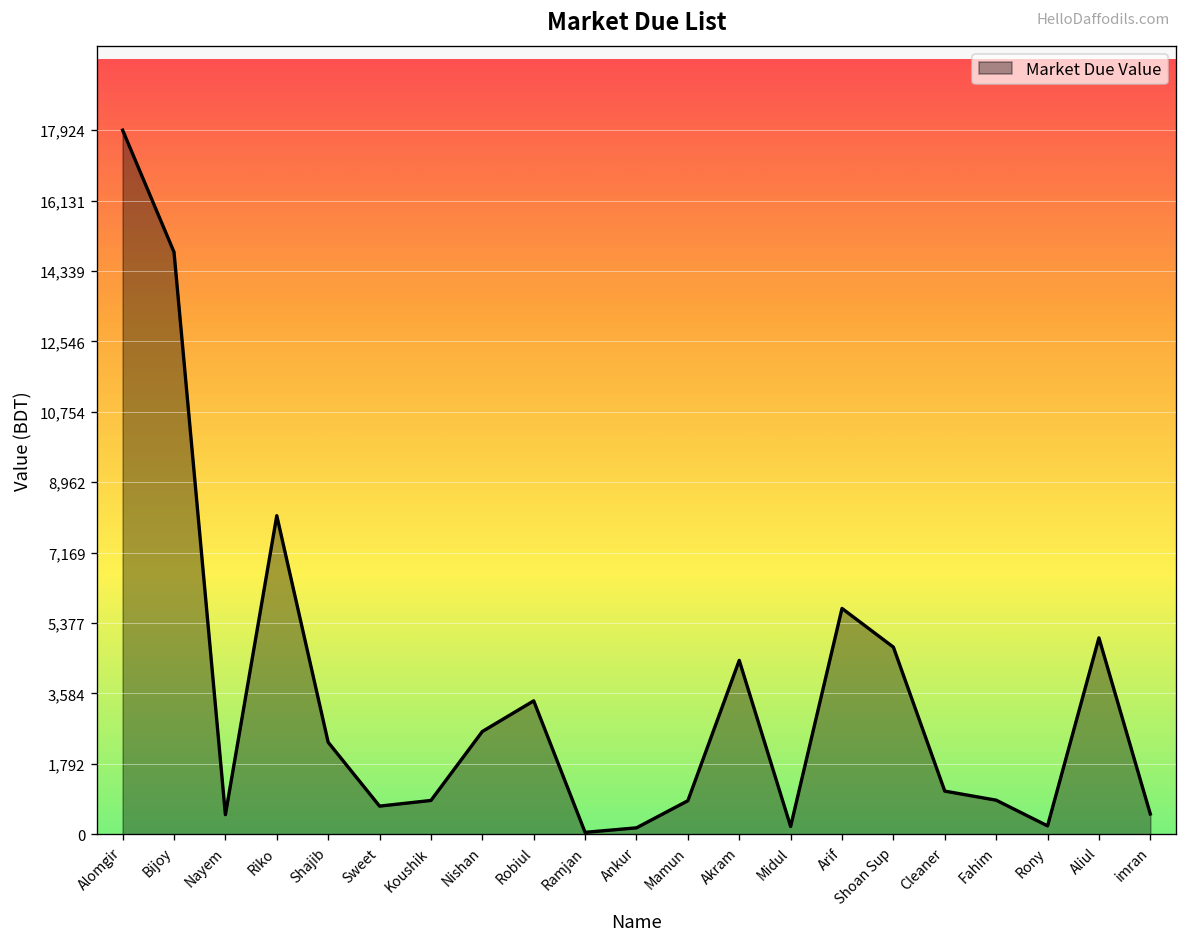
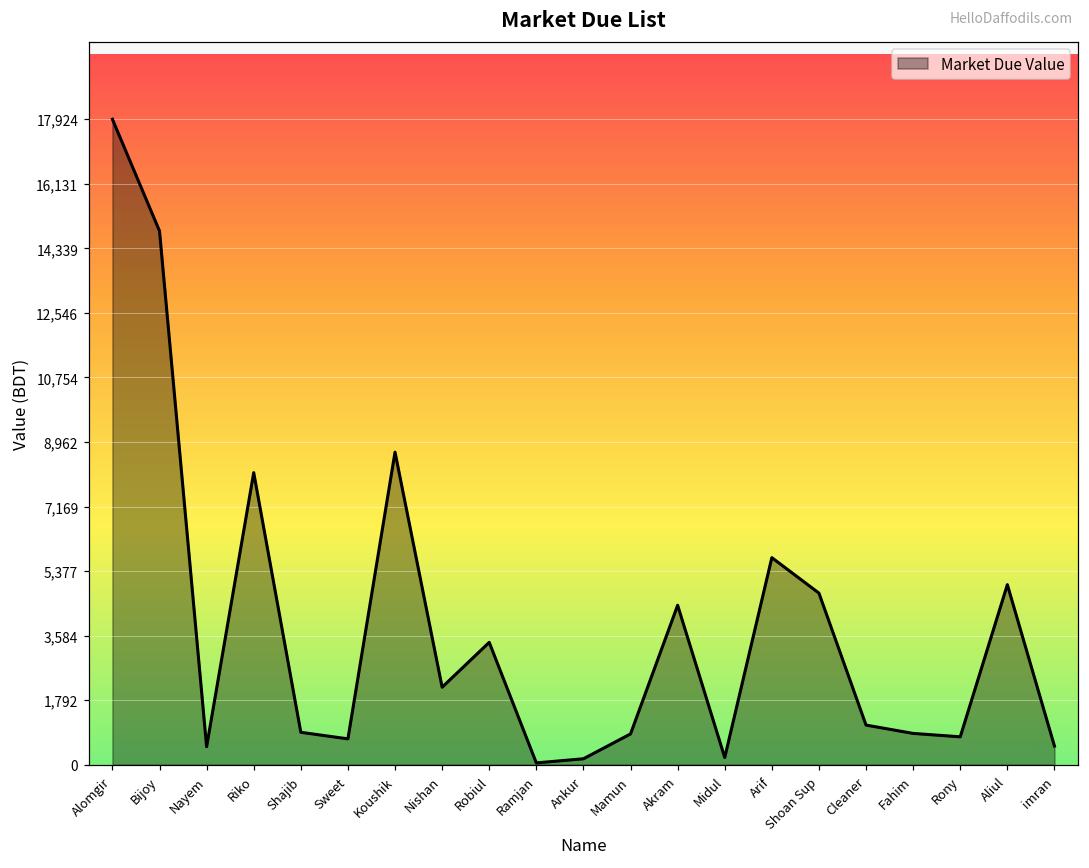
  {
    "Alomgir": "17,900",
    "Bijoy": "14,800",
    "Nayem": "500",
    "Riko": "8,100",
-   "Shajib": "2,300",
+   "Shajib": "900",
    "Sweet": "700",
-   "Koushik": "900",
-   "Nishan": "2,600",
+   "Koushik": "8,700",
+   "Nishan": "2,200",
    "Robiul": "3,400",
    "Ramjan": "100",
    "Ankur": "200",
    "Mamun": "900",
    "Akram": "4,400",
    "Midul": "200",
    "Arif": "5,800",
    "Shoan Sup": "4,800",
    "Cleaner": "1,100",
    "Fahim": "900",
-   "Rony": "200",
+   "Rony": "800",
    "Aliul": "5,000",
    "imran": "500"
  }
